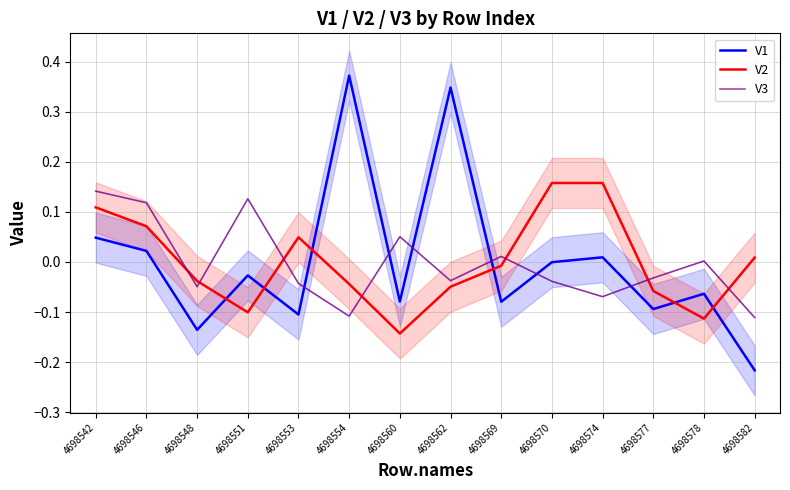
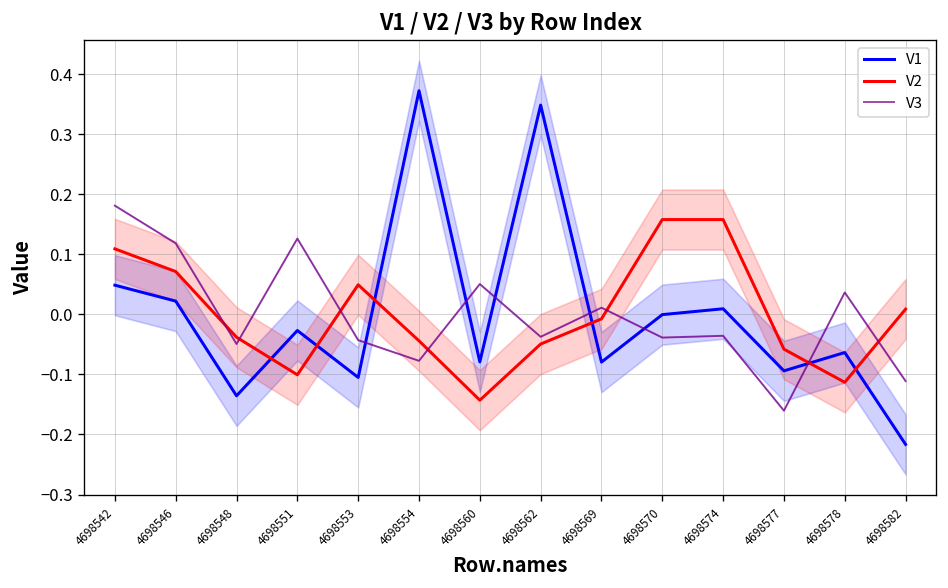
  {
    "V3": {
-     "4698542": 0.14,
+     "4698542": 0.18,
      "4698548": -0.05,
      "4698551": 0.13,
      "4698553": -0.04,
-     "4698554": -0.11,
+     "4698554": -0.08,
      "4698560": 0.05,
      "4698562": -0.04,
      "4698569": 0.01,
      "4698570": -0.04,
-     "4698574": -0.07,
-     "4698577": -0.03,
-     "4698578": 0.00,
+     "4698574": -0.04,
+     "4698577": -0.16,
+     "4698578": 0.04,
      "4698582": -0.11
    }
  }
